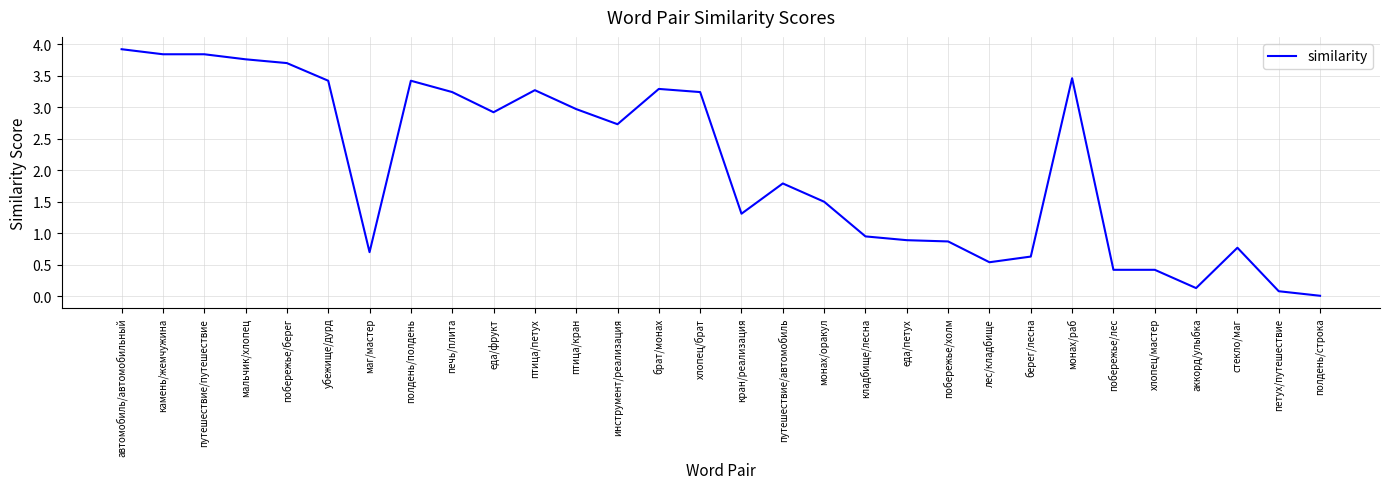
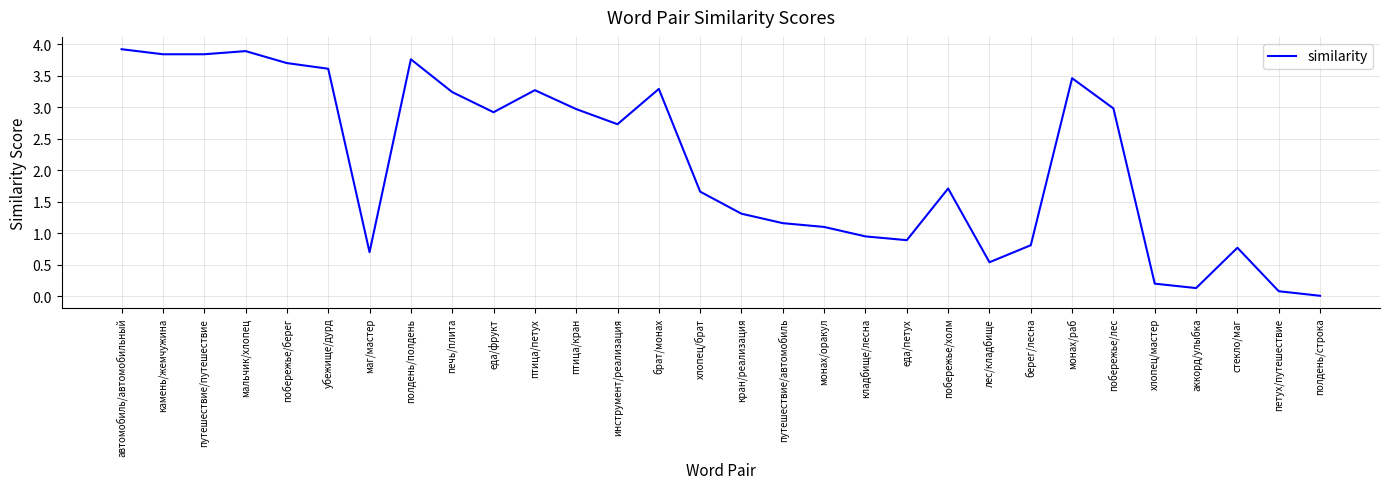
  {
    "автомобиль/автомобильный": 3.9,
    "камень/жемчужина": 3.8,
    "путешествие/путешествие": 3.8,
-   "мальчик/хлопец": 3.8,
+   "мальчик/хлопец": 3.9,
    "побережье/берег": 3.7,
-   "убежище/дурд": 3.4,
+   "убежище/дурд": 3.6,
    "маг/мастер": 0.7,
-   "полдень/полдень": 3.4,
+   "полдень/полдень": 3.8,
    "печь/плита": 3.2,
    "еда/фрукт": 2.9,
    "птица/петух": 3.3,
    "птица/кран": 3.0,
    "инструмент/реализация": 2.7,
    "брат/монах": 3.3,
-   "хлопец/брат": 3.2,
+   "хлопец/брат": 1.7,
    "кран/реализация": 1.3,
-   "путешествие/автомобиль": 1.8,
-   "монах/оракул": 1.5,
+   "путешествие/автомобиль": 1.2,
+   "монах/оракул": 1.1,
    "кладбище/лесна": 1.0,
    "еда/петух": 0.9,
-   "побережье/холм": 0.9,
+   "побережье/холм": 1.7,
    "лес/кладбище": 0.5,
-   "берег/лесна": 0.6,
+   "берег/лесна": 0.8,
    "монах/раб": 3.5,
-   "побережье/лес": 0.4,
-   "хлопец/мастер": 0.4,
+   "побережье/лес": 3.0,
+   "хлопец/мастер": 0.2,
    "аккорд/улыбка": 0.1,
    "стекло/маг": 0.8,
    "петух/путешествие": 0.1,
    "полдень/строка": 0.0
  }
